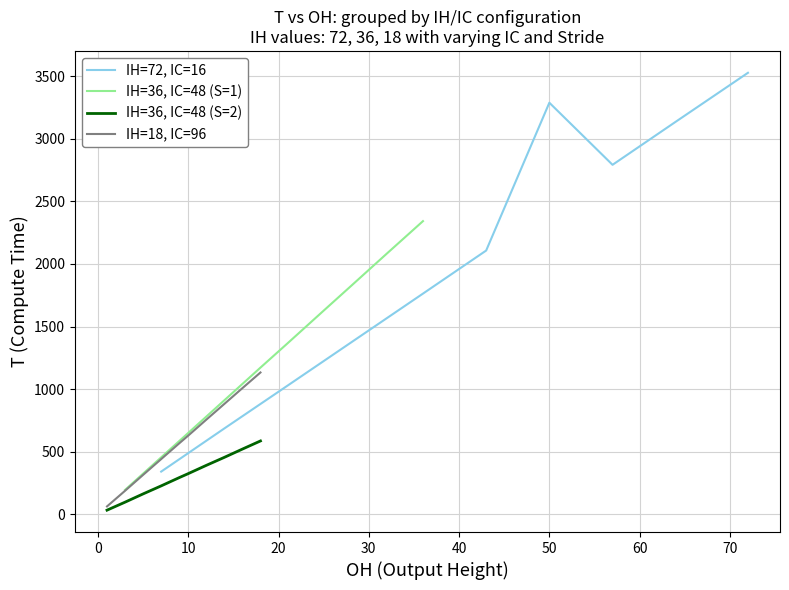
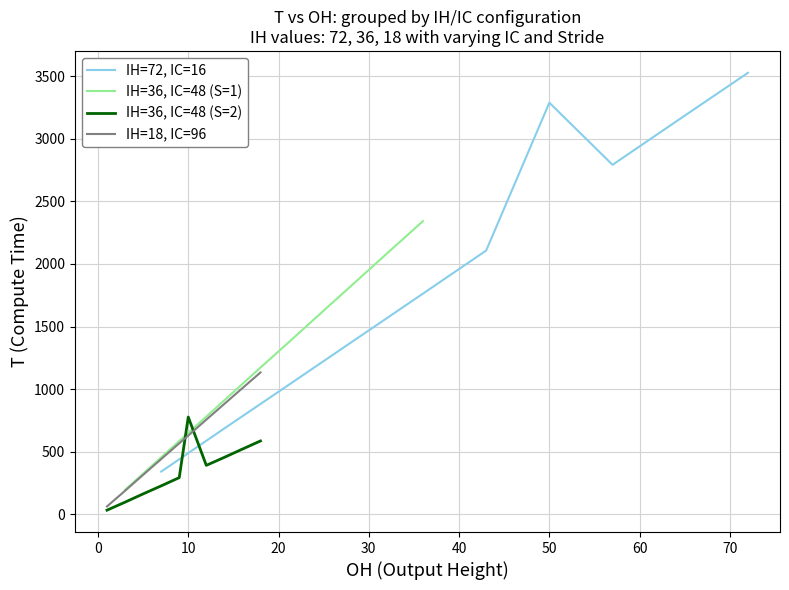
  {
    "IH=72, IC=16": {
      "50": 3290
    },
    "IH=36, IC=48 (S=1)": {
      "10": 650
    },
    "IH=36, IC=48 (S=2)": {
-     "10": 330
+     "10": 780
    },
    "IH=18, IC=96": {
      "10": 630
    }
  }
